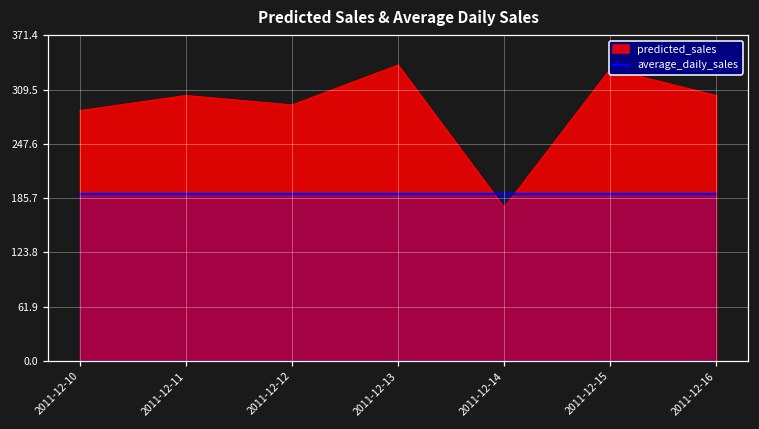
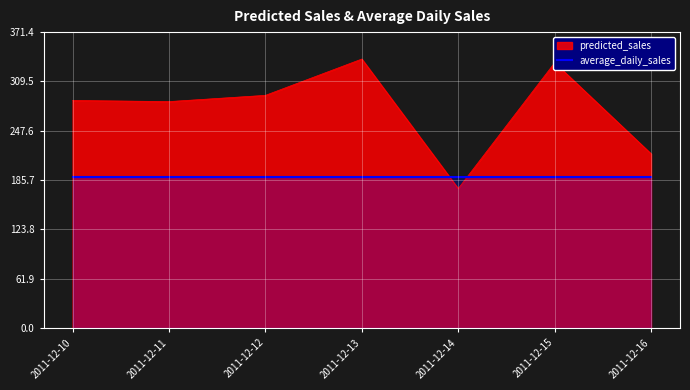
  {
    "predicted_sales": {
      "2011-12-10": 290,
-     "2011-12-11": 300,
+     "2011-12-11": 280,
      "2011-12-12": 290,
      "2011-12-13": 340,
      "2011-12-14": 180,
-     "2011-12-16": 300
+     "2011-12-16": 220
    },
    "average_daily_sales": {
      "2011-12-10": 190,
      "2011-12-11": 190,
      "2011-12-12": 190,
      "2011-12-13": 190,
      "2011-12-14": 190,
      "2011-12-15": 190,
      "2011-12-16": 190
    }
  }
